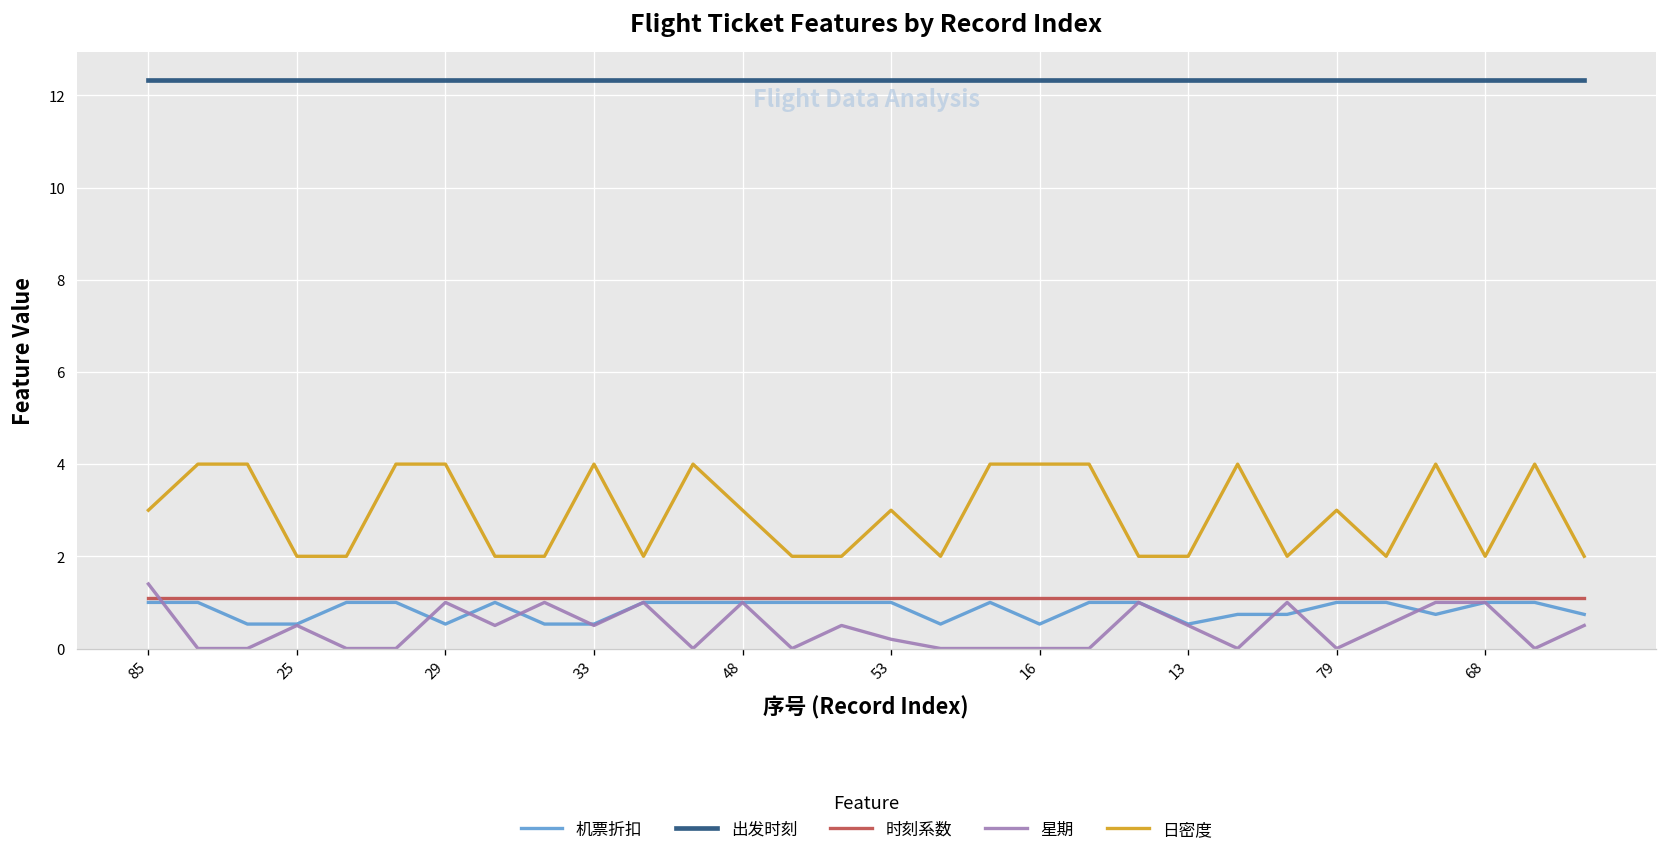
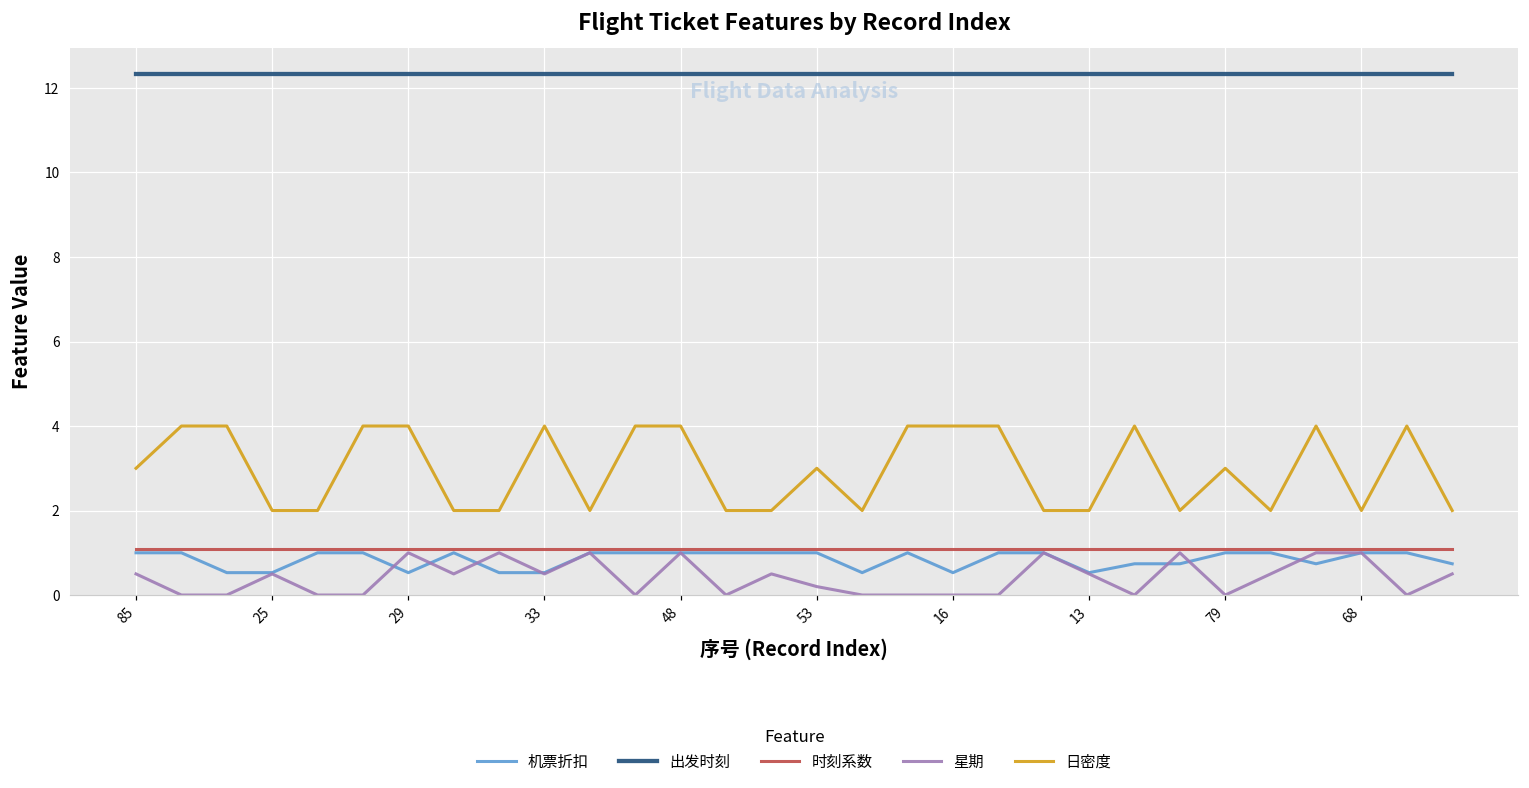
  {
    "机票折扣": {
      "85": 1.0,
      "53": 1.0,
      "79": 1.0
    },
    "出发时刻": {
      "85": 12.3,
      "33": 12.3,
      "48": 12.3,
      "53": 12.3,
      "79": 12.3,
      "68": 12.3
    },
    "时刻系数": {
      "85": 1.1,
      "33": 1.1,
      "48": 1.1,
      "53": 1.1,
      "79": 1.1,
      "68": 1.1
    },
    "星期": {
-     "85": 1.4,
+     "85": 0.5,
      "53": 0.2,
      "79": 0.0
    },
    "日密度": {
      "85": 3,
      "33": 4,
-     "48": 3,
+     "48": 4,
      "53": 3,
      "79": 3,
      "68": 2
    }
  }
